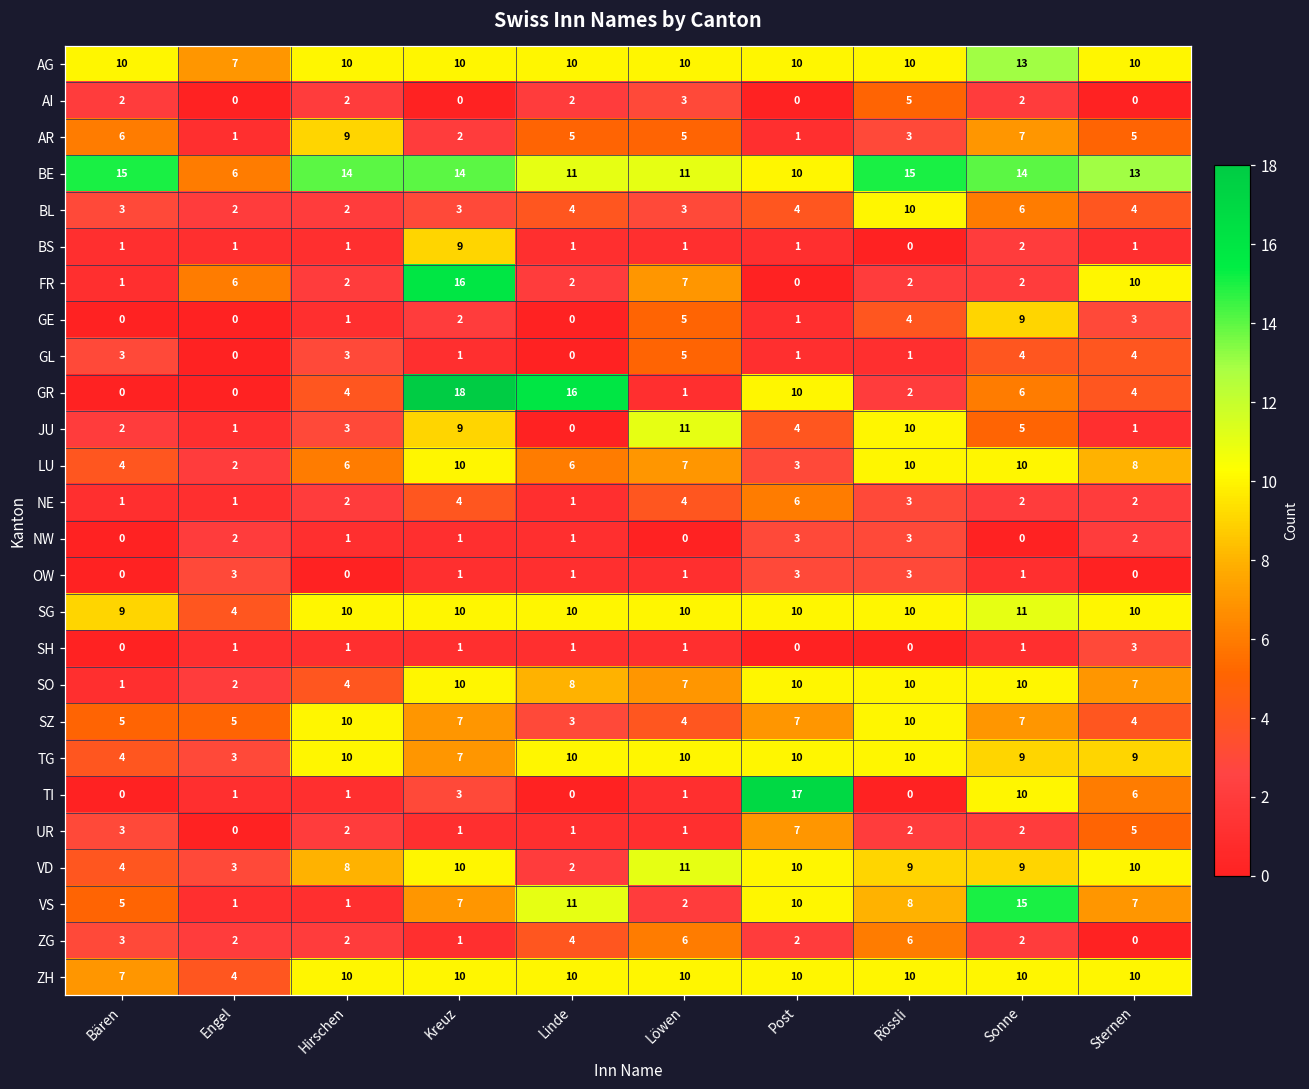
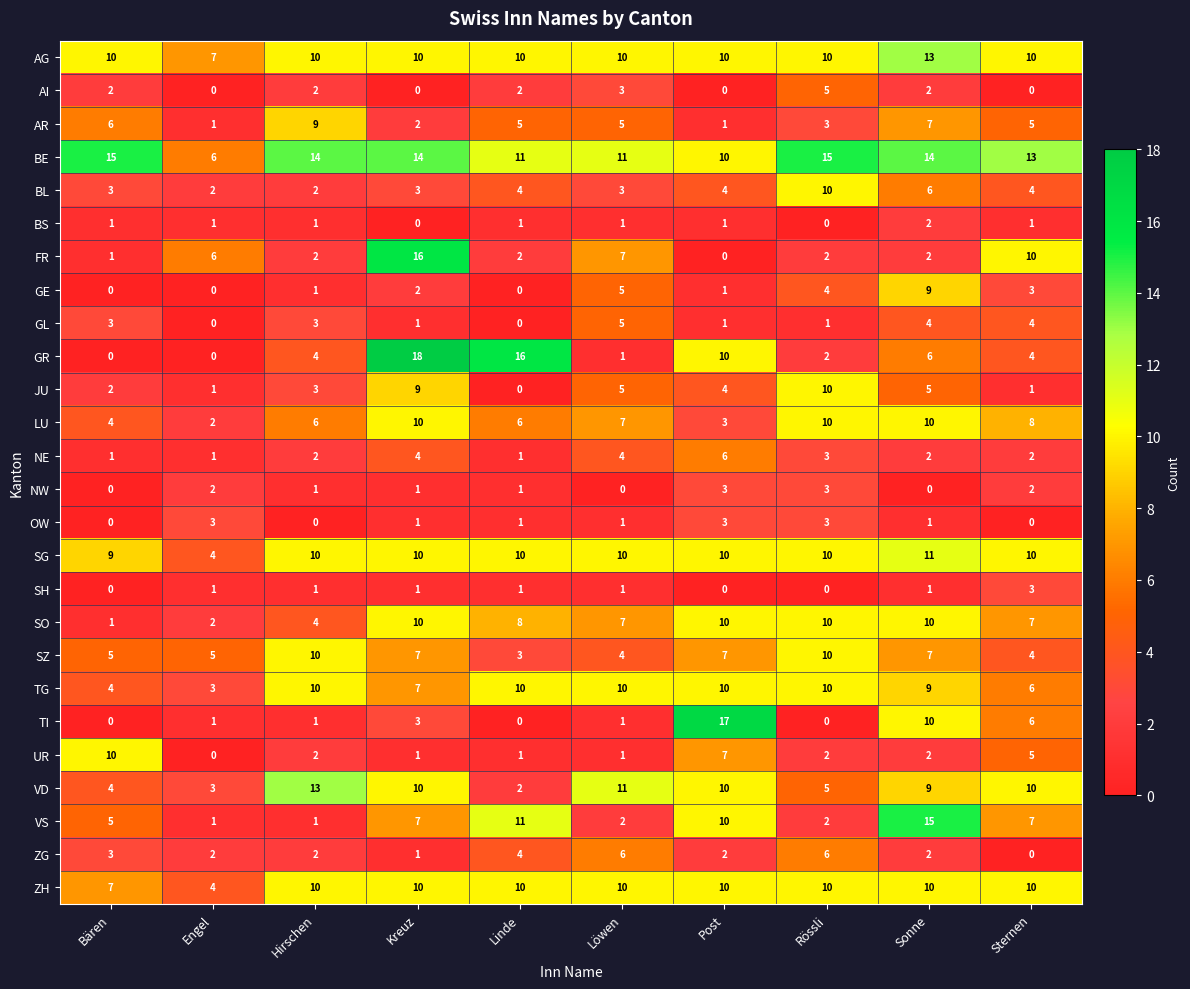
  {
    "BS": {
      "Bären": 1,
      "Engel": 1,
      "Hirschen": 1,
-     "Kreuz": 9,
+     "Kreuz": 0,
      "Linde": 1,
      "Löwen": 1,
      "Post": 1,
      "Rössli": 0,
      "Sonne": 2,
      "Sternen": 1
    },
    "JU": {
      "Bären": 2,
      "Engel": 1,
      "Hirschen": 3,
      "Kreuz": 9,
      "Linde": 0,
-     "Löwen": 11,
+     "Löwen": 5,
      "Post": 4,
      "Rössli": 10,
      "Sonne": 5,
      "Sternen": 1
    },
    "TG": {
      "Bären": 4,
      "Engel": 3,
      "Hirschen": 10,
      "Kreuz": 7,
      "Linde": 10,
      "Löwen": 10,
      "Post": 10,
      "Rössli": 10,
      "Sonne": 9,
-     "Sternen": 9
+     "Sternen": 6
    },
    "UR": {
-     "Bären": 3,
+     "Bären": 10,
      "Engel": 0,
      "Hirschen": 2,
      "Kreuz": 1,
      "Linde": 1,
      "Löwen": 1,
      "Post": 7,
      "Rössli": 2,
      "Sonne": 2,
      "Sternen": 5
    },
    "VD": {
      "Bären": 4,
      "Engel": 3,
-     "Hirschen": 8,
+     "Hirschen": 13,
      "Kreuz": 10,
      "Linde": 2,
      "Löwen": 11,
      "Post": 10,
-     "Rössli": 9,
+     "Rössli": 5,
      "Sonne": 9,
      "Sternen": 10
    },
    "VS": {
      "Bären": 5,
      "Engel": 1,
      "Hirschen": 1,
      "Kreuz": 7,
      "Linde": 11,
      "Löwen": 2,
      "Post": 10,
-     "Rössli": 8,
+     "Rössli": 2,
      "Sonne": 15,
      "Sternen": 7
    }
  }
